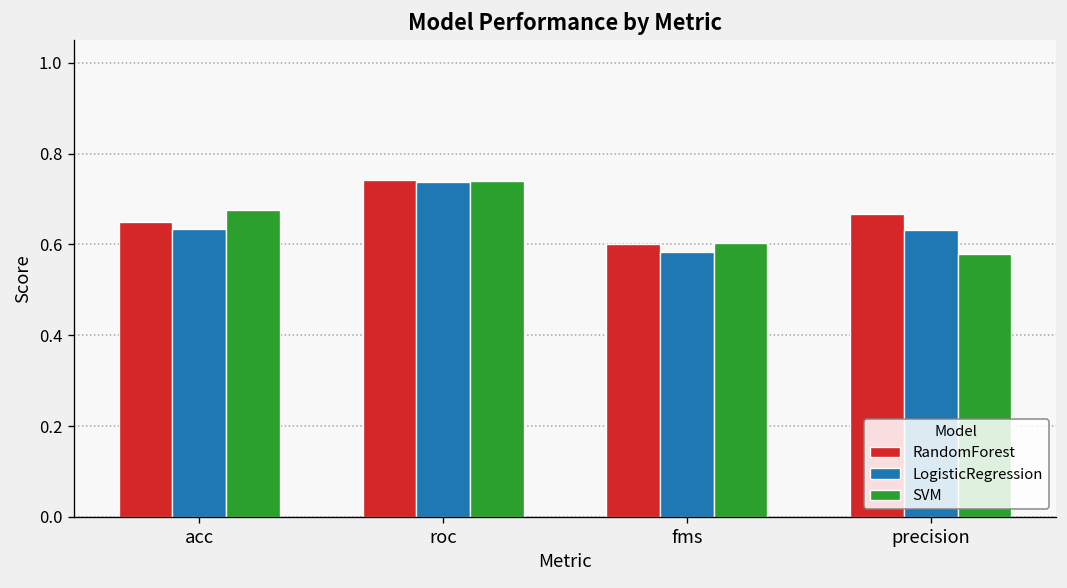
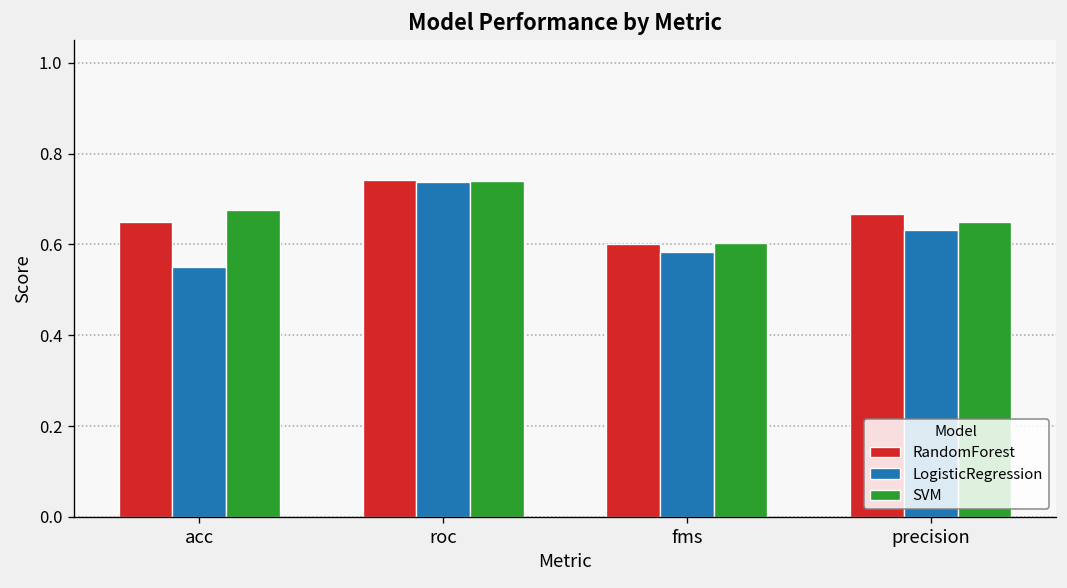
  {
    "RandomForest": {
      "acc": 0.65,
      "roc": 0.74,
      "fms": 0.60,
      "precision": 0.67
    },
    "LogisticRegression": {
-     "acc": 0.63,
+     "acc": 0.55,
      "roc": 0.74,
      "fms": 0.58,
      "precision": 0.63
    },
    "SVM": {
      "acc": 0.68,
      "roc": 0.74,
      "fms": 0.60,
-     "precision": 0.58
+     "precision": 0.65
    }
  }
